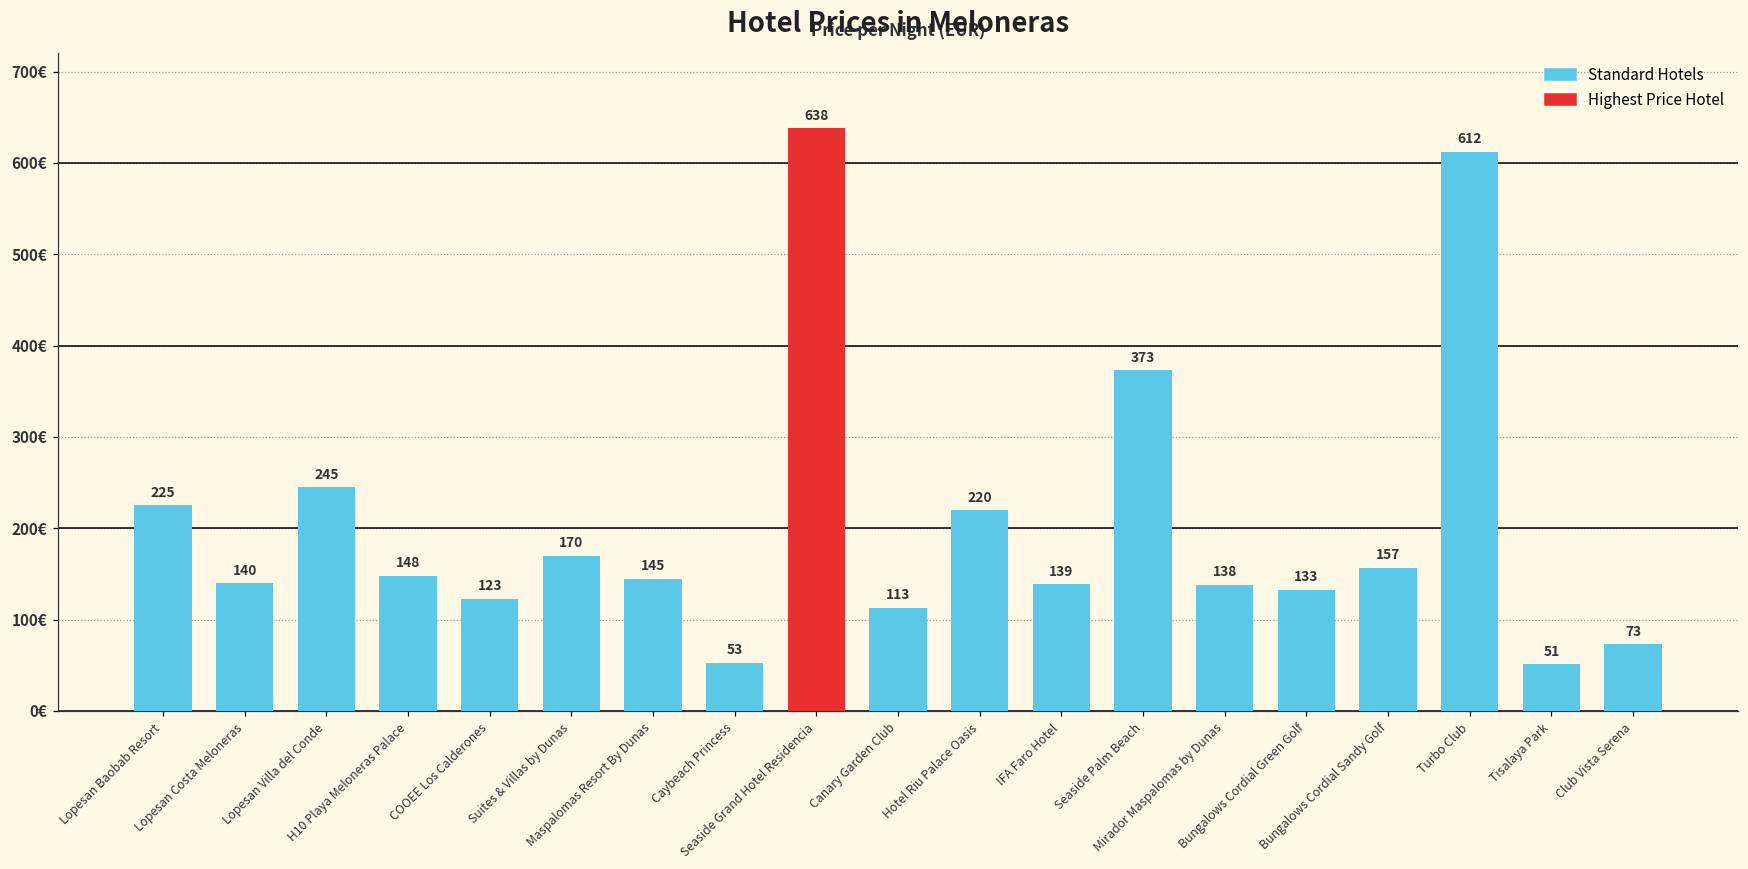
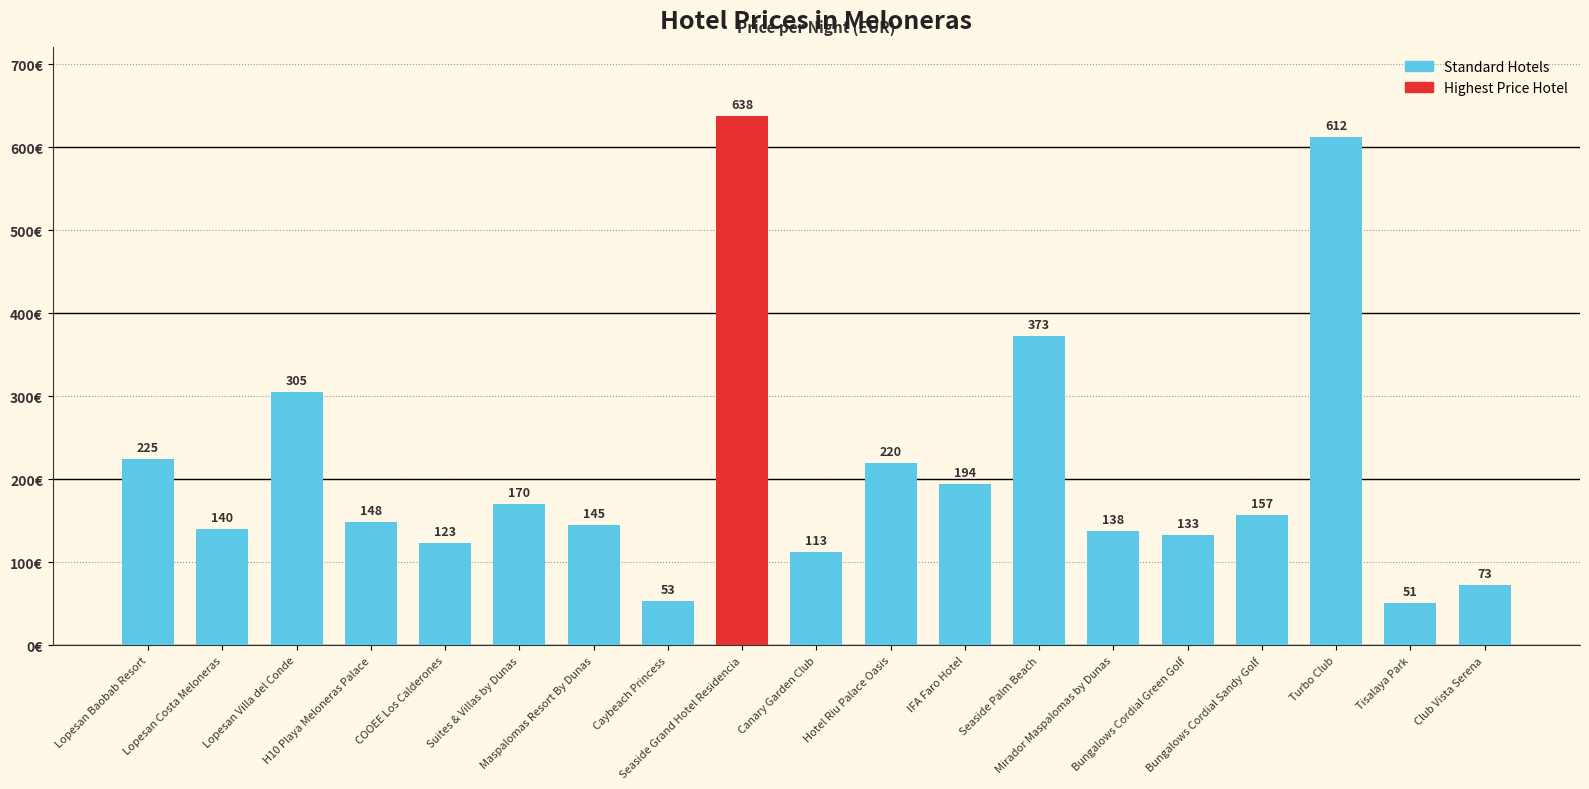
  {
    "Lopesan Baobab Resort": 225,
    "Lopesan Costa Meloneras": 140,
-   "Lopesan Villa del Conde": 245,
+   "Lopesan Villa del Conde": 305,
    "H10 Playa Meloneras Palace": 148,
    "COOEE Los Calderones": 123,
    "Suites & Villas by Dunas": 170,
    "Maspalomas Resort By Dunas": 145,
    "Caybeach Princess": 53,
    "Seaside Grand Hotel Residencia": 638,
    "Canary Garden Club": 113,
    "Hotel Riu Palace Oasis": 220,
-   "IFA Faro Hotel": 139,
+   "IFA Faro Hotel": 194,
    "Seaside Palm Beach": 373,
    "Mirador Maspalomas by Dunas": 138,
    "Bungalows Cordial Green Golf": 133,
    "Bungalows Cordial Sandy Golf": 157,
    "Turbo Club": 612,
    "Tisalaya Park": 51,
    "Club Vista Serena": 73
  }
